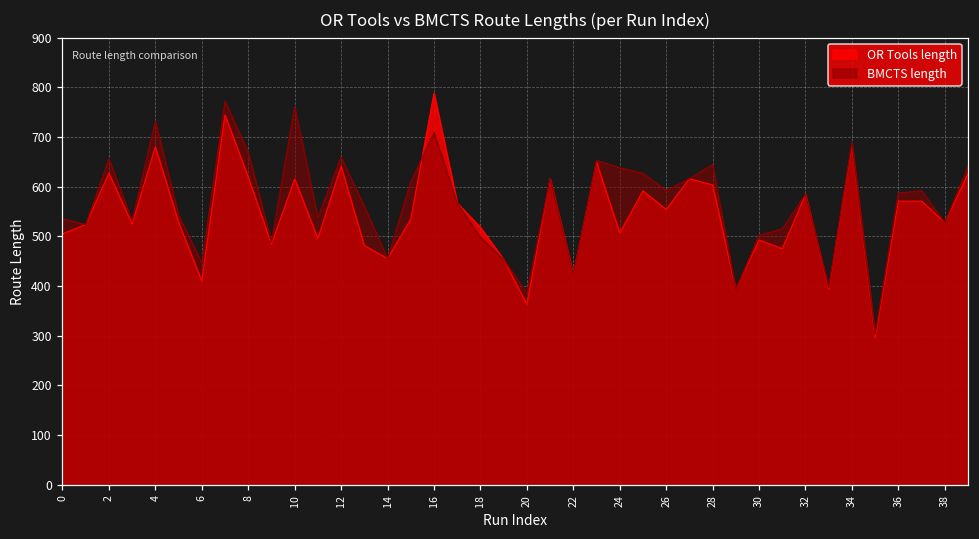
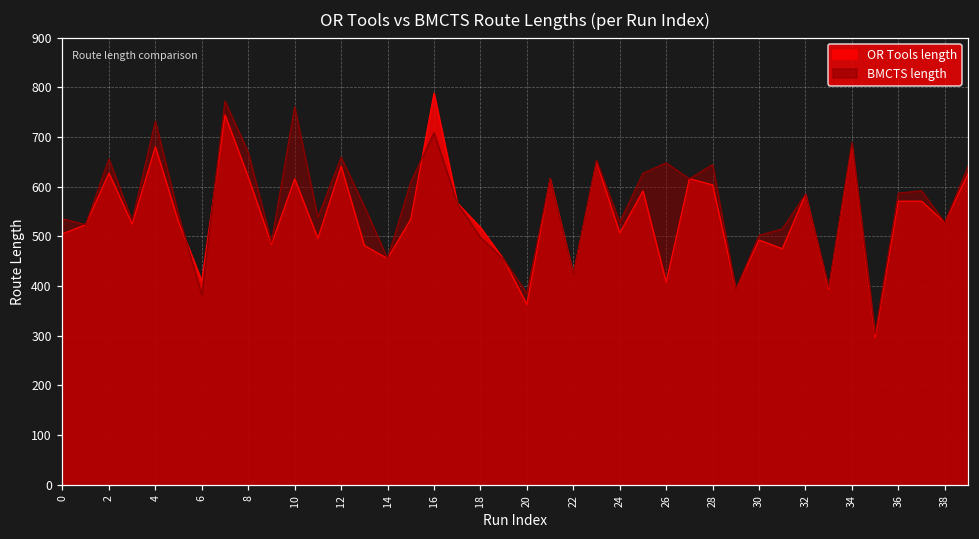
  {
    "OR Tools length": {
      "0": 510,
      "2": 630,
      "4": 680,
      "6": 410,
      "8": 620,
      "10": 620,
      "12": 640,
      "16": 790,
      "18": 520,
      "20": 360,
      "24": 510,
-     "26": 550,
+     "26": 410,
      "28": 600,
      "30": 490,
      "36": 570
    },
    "BMCTS length": {
      "0": 540,
      "2": 660,
      "4": 730,
-     "6": 450,
+     "6": 380,
      "8": 670,
      "10": 760,
      "12": 660,
      "16": 710,
      "18": 500,
      "20": 390,
-     "24": 640,
-     "26": 590,
+     "24": 530,
+     "26": 650,
      "28": 640,
      "30": 500,
      "36": 590
    }
  }
